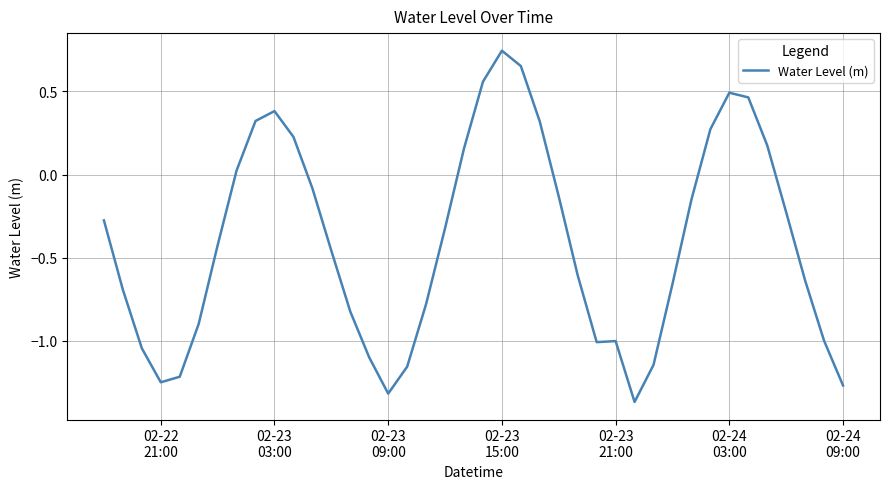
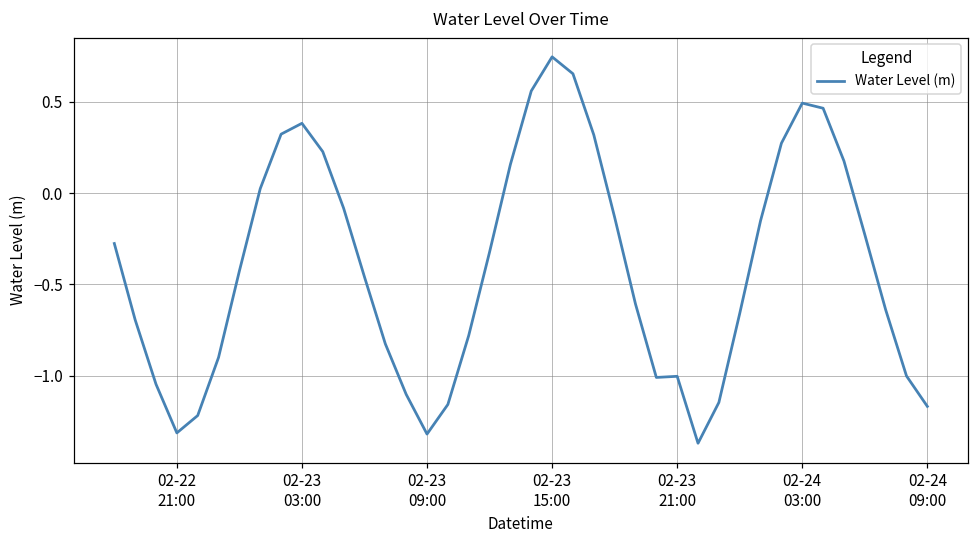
  {
-   "02-22 21:00": -1.25,
+   "02-22 21:00": -1.31,
    "02-23 03:00": 0.38,
    "02-23 09:00": -1.32,
    "02-23 15:00": 0.75,
    "02-23 21:00": -1.00,
    "02-24 03:00": 0.49,
-   "02-24 09:00": -1.27
+   "02-24 09:00": -1.17
  }
